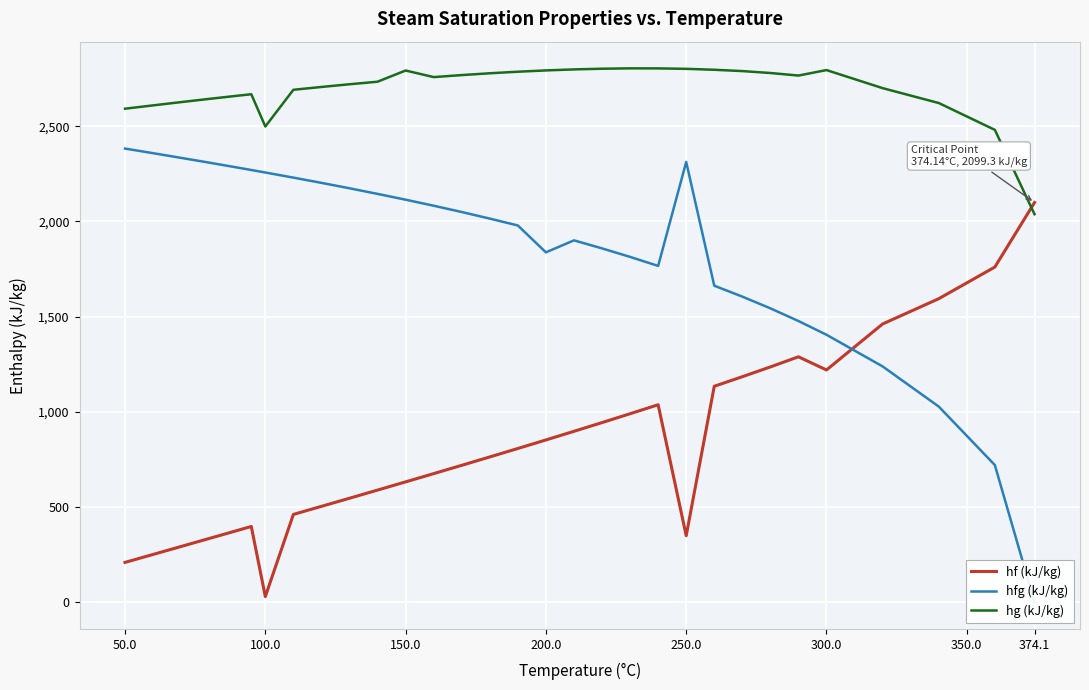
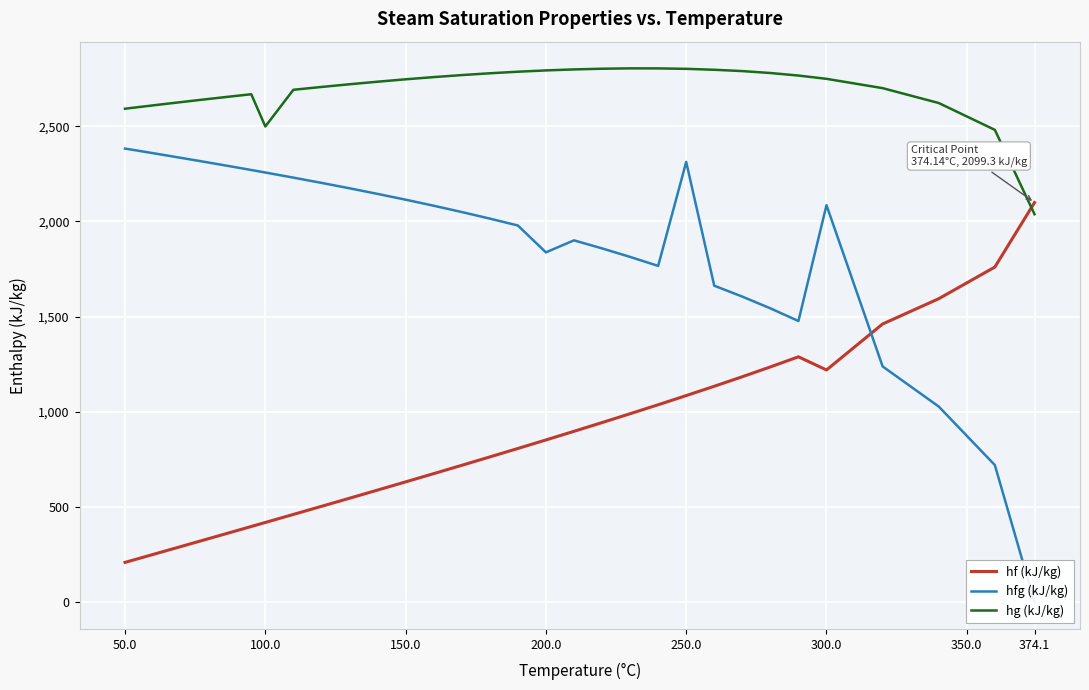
  {
    "hf (kJ/kg)": {
      "50.0": "210",
-     "100.0": "30",
+     "100.0": "420",
      "150.0": "630",
      "200.0": "850",
-     "250.0": "350",
+     "250.0": "1,090",
      "300.0": "1,220"
    },
    "hfg (kJ/kg)": {
      "50.0": "2,380",
      "100.0": "2,260",
      "150.0": "2,110",
      "200.0": "1,840",
      "250.0": "2,310",
-     "300.0": "1,400"
+     "300.0": "2,090"
    },
    "hg (kJ/kg)": {
      "50.0": "2,590",
      "100.0": "2,500",
-     "150.0": "2,790",
+     "150.0": "2,750",
      "200.0": "2,790",
      "250.0": "2,800",
-     "300.0": "2,800",
+     "300.0": "2,750",
      "374.1": "2,040"
    }
  }
